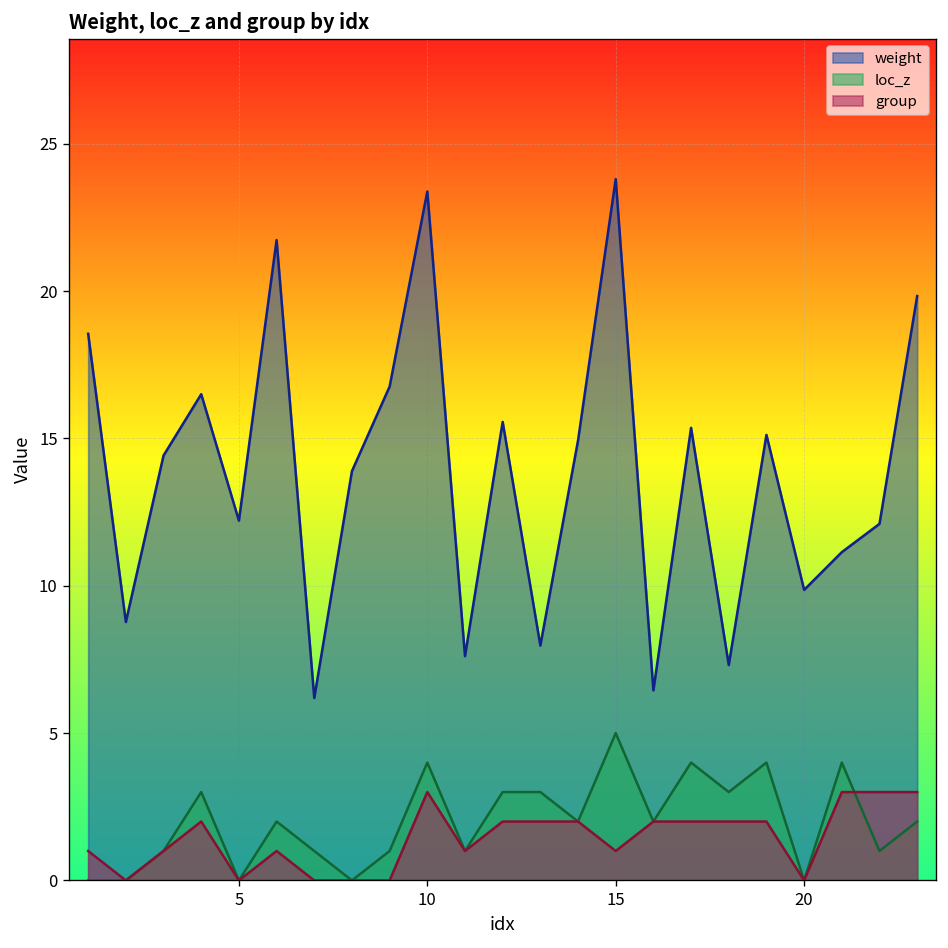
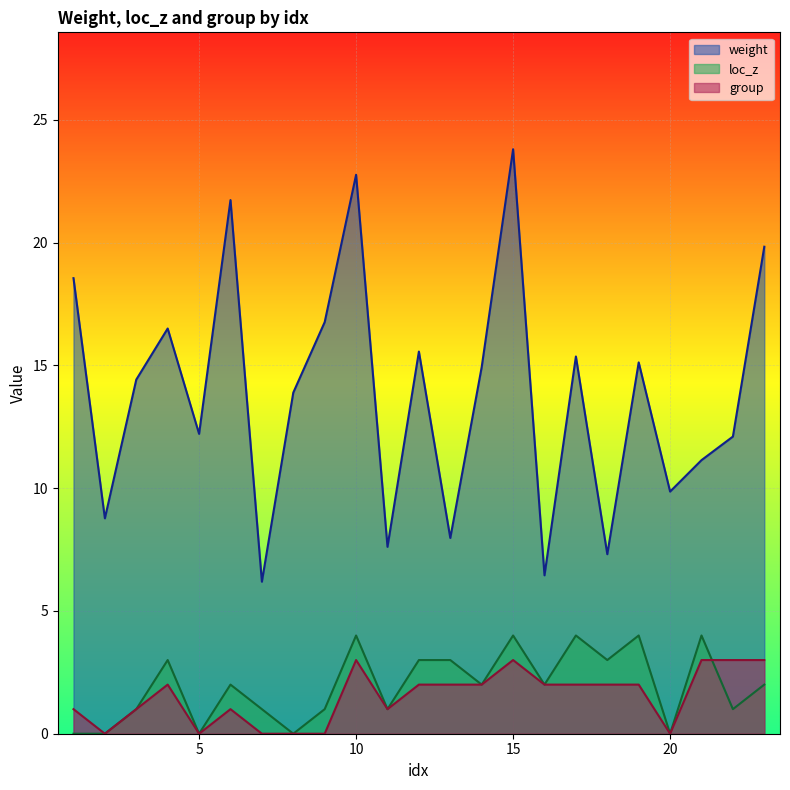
  {
    "weight": {
      "5": 12.2,
-     "10": 23.4,
+     "10": 22.8,
      "15": 23.8,
      "20": 9.9
    },
    "loc_z": {
      "10": 4,
-     "15": 5
+     "15": 4
    },
    "group": {
      "10": 3,
-     "15": 1
+     "15": 3
    }
  }
